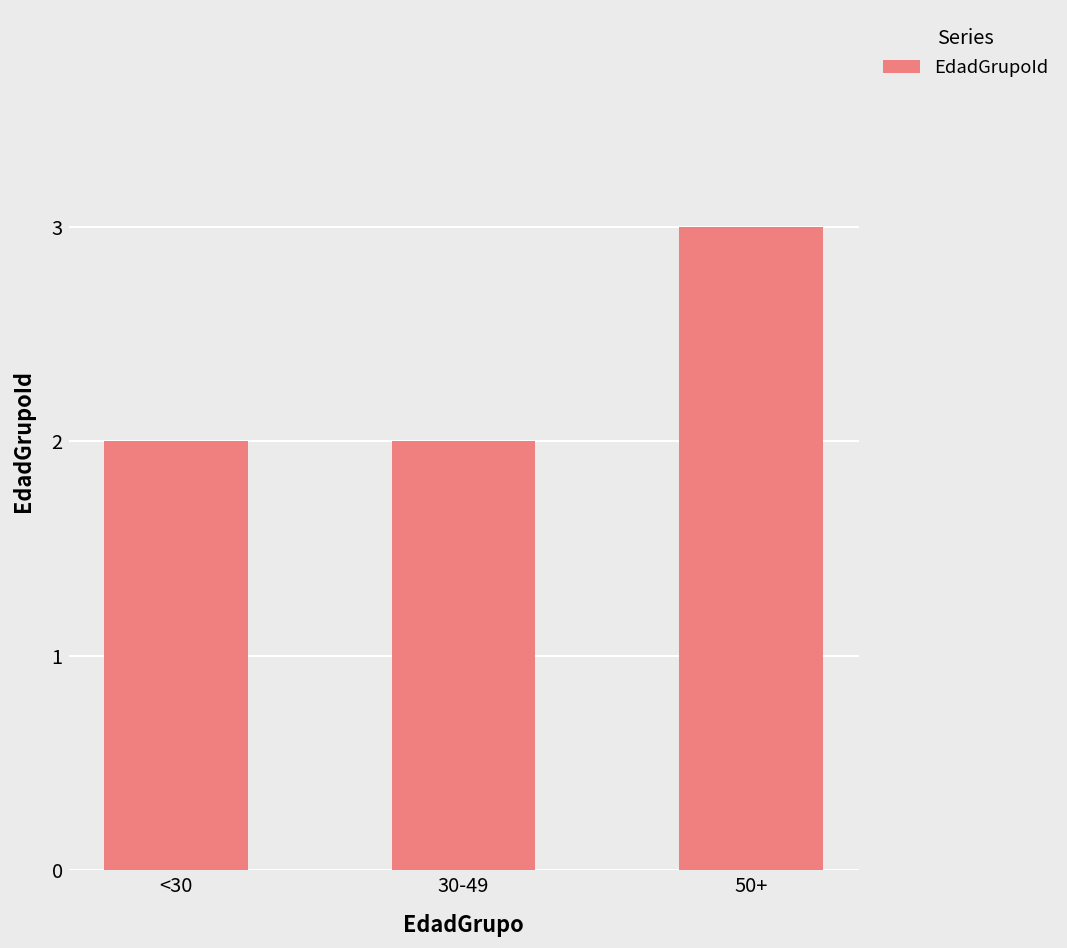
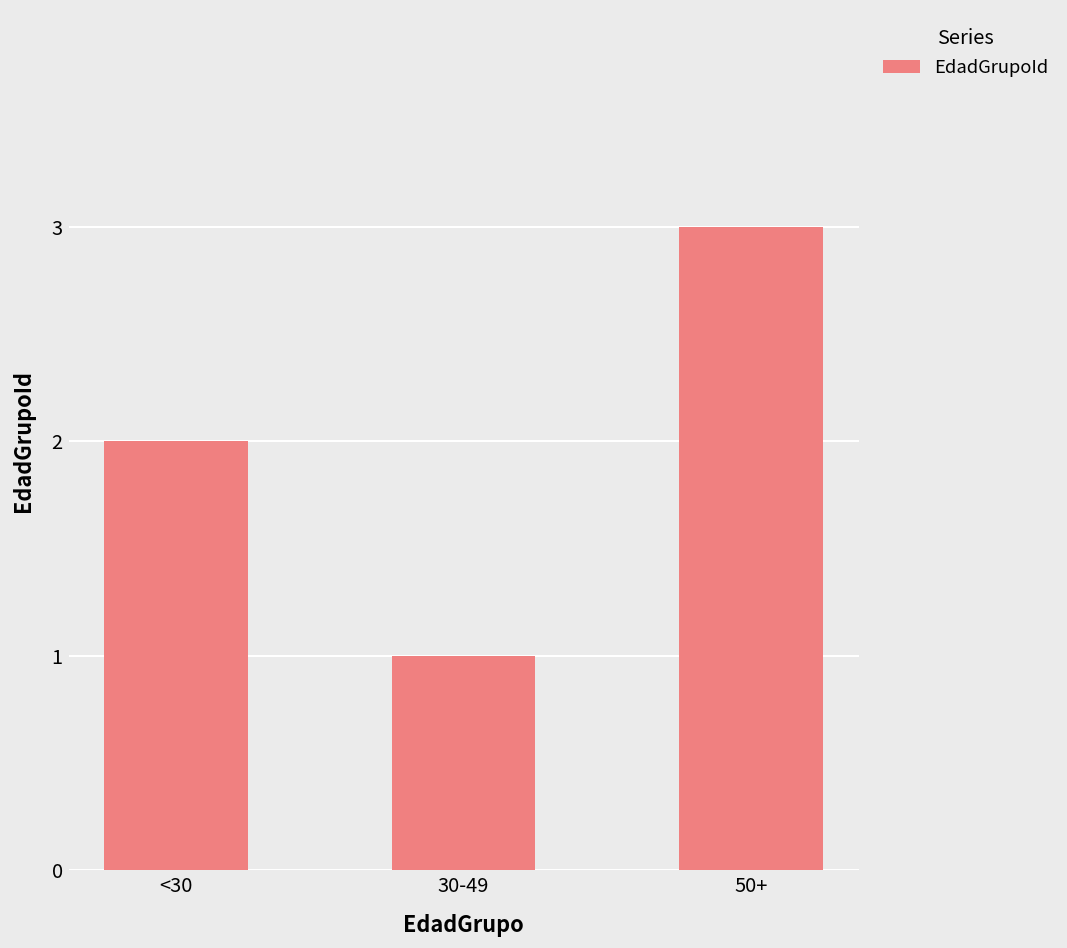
  {
    "<30": 2,
-   "30-49": 2,
+   "30-49": 1,
    "50+": 3
  }
